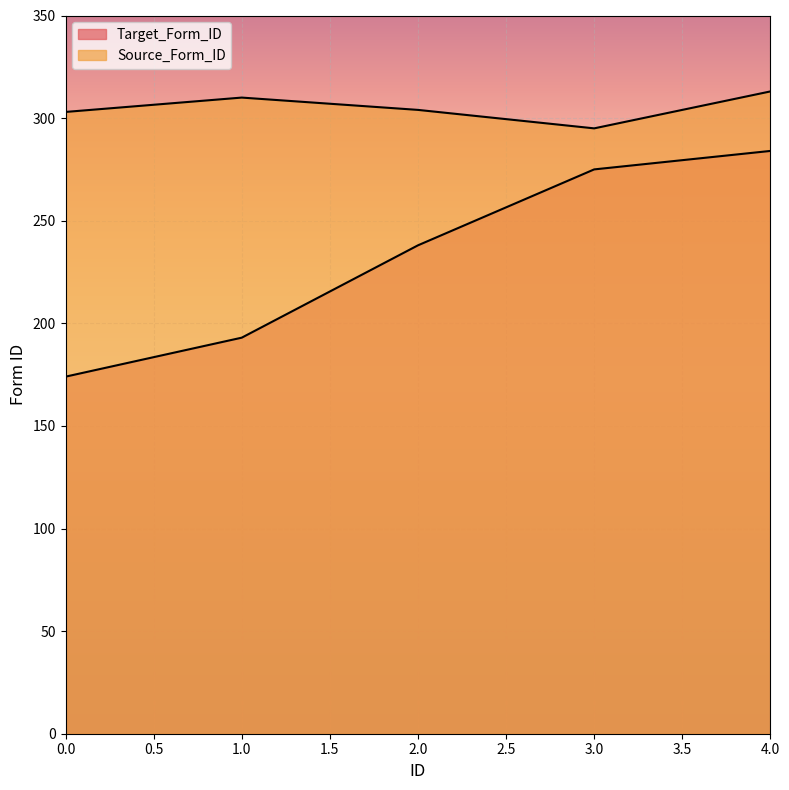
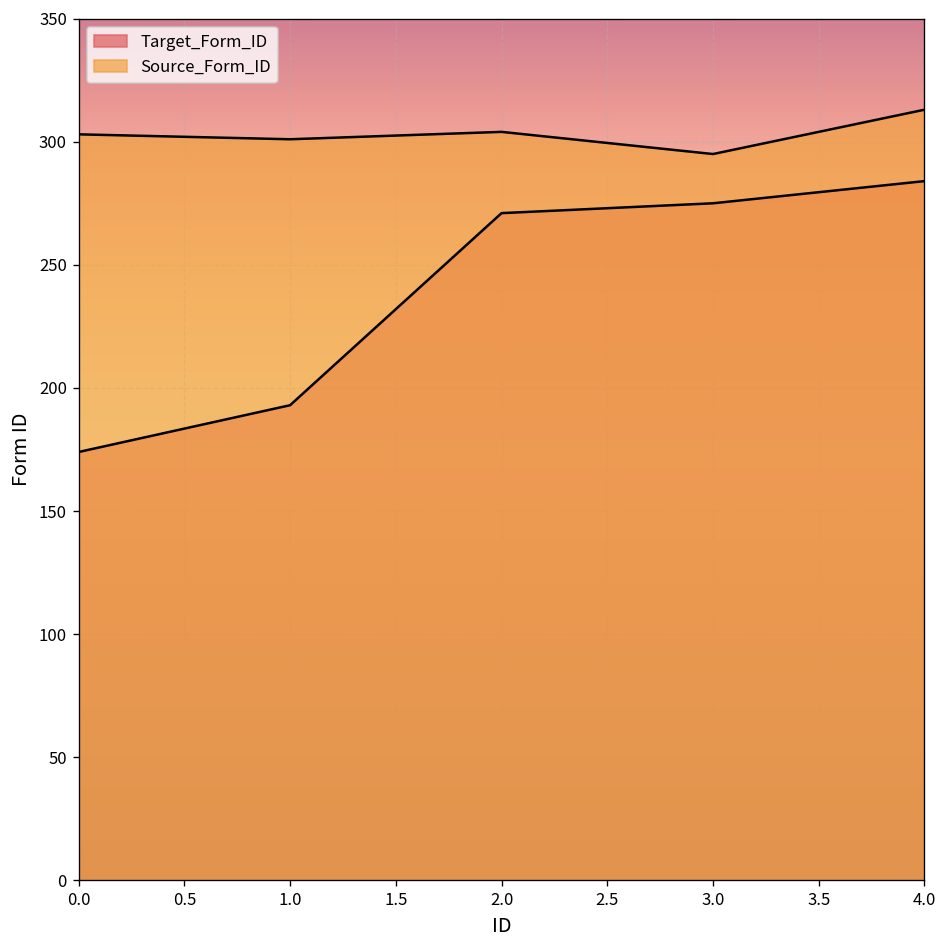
  {
    "Target_Form_ID": {
      "0.0": 174,
      "1.0": 193,
-     "2.0": 238,
+     "2.0": 271,
      "3.0": 275,
      "4.0": 284
    },
    "Source_Form_ID": {
      "0.0": 303,
-     "1.0": 310,
+     "1.0": 301,
      "2.0": 304,
      "3.0": 295,
      "4.0": 313
    }
  }
